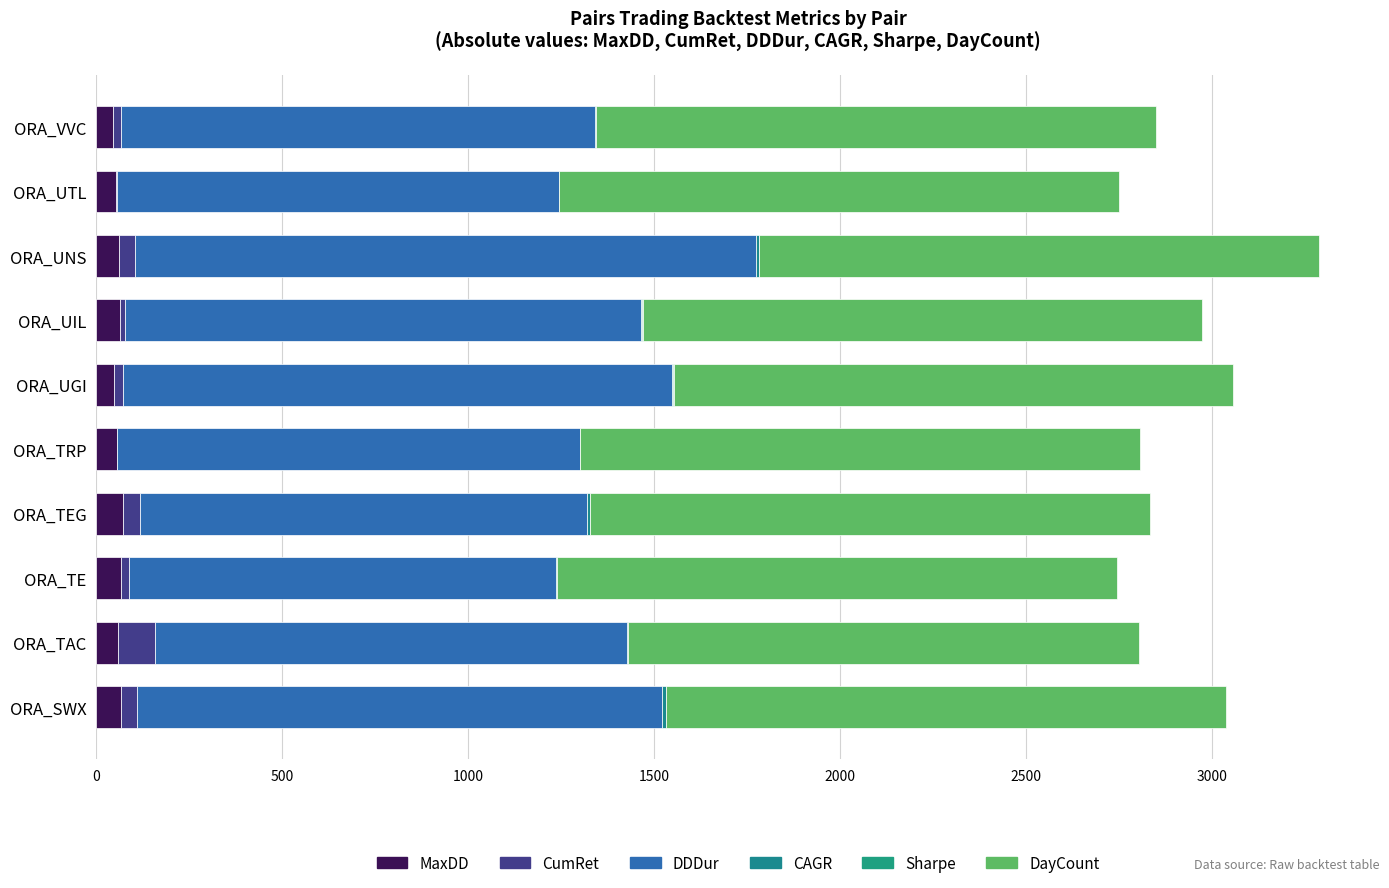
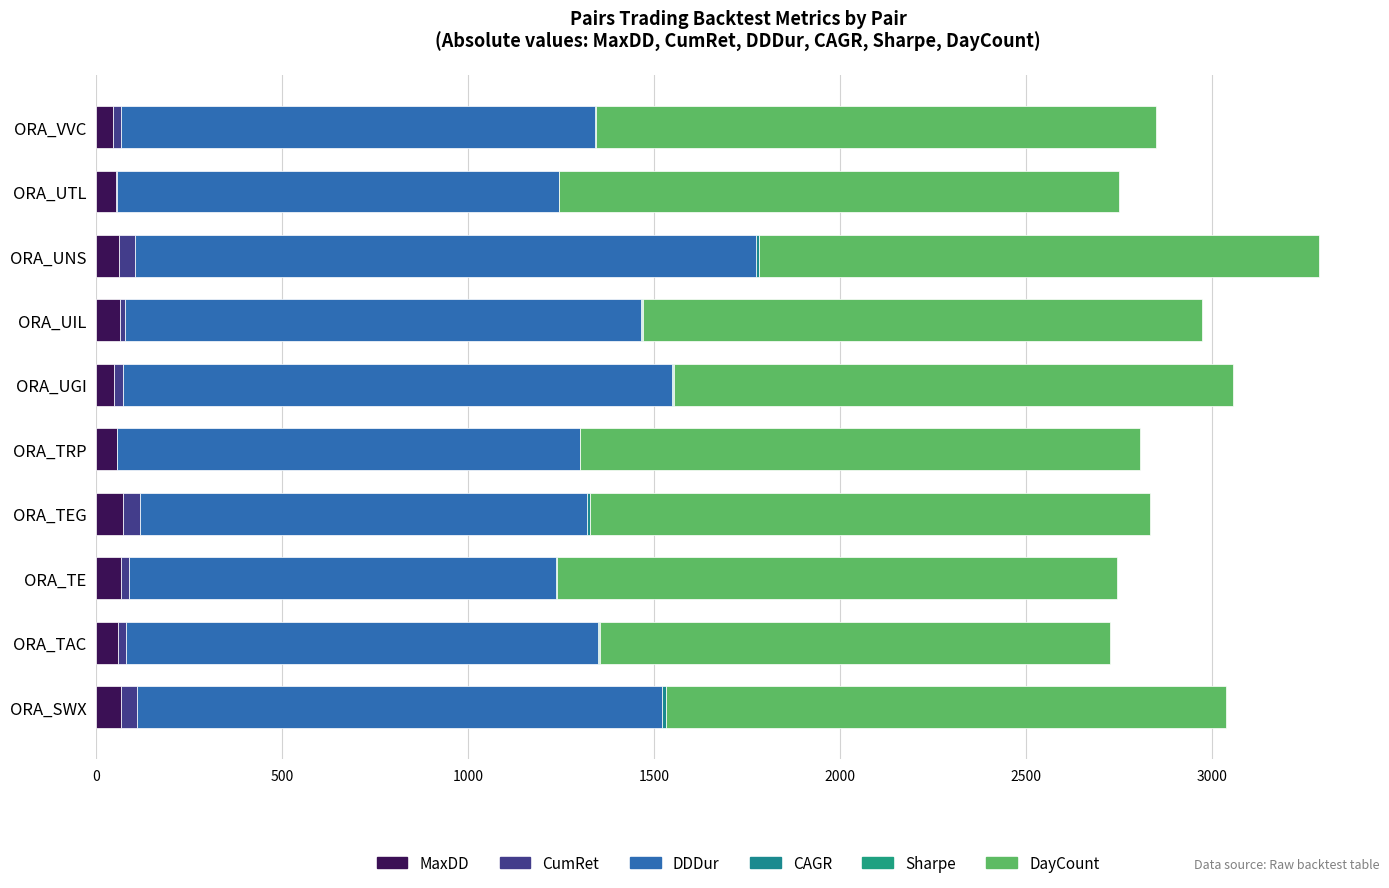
  {
    "MaxDD": {
      "ORA_VVC": 50,
      "ORA_UTL": 50,
      "ORA_UNS": 60,
      "ORA_UIL": 60,
      "ORA_UGI": 50,
      "ORA_TRP": 60,
      "ORA_TEG": 70,
      "ORA_TE": 70,
      "ORA_TAC": 60,
      "ORA_SWX": 70
    },
    "CumRet": {
      "ORA_VVC": 20,
      "ORA_UNS": 40,
      "ORA_UIL": 10,
      "ORA_UGI": 20,
      "ORA_TEG": 40,
      "ORA_TE": 20,
-     "ORA_TAC": 100,
+     "ORA_TAC": 20,
      "ORA_SWX": 40
    },
    "DayCount": {
      "ORA_VVC": 1510,
      "ORA_UTL": 1510,
      "ORA_UNS": 1510,
      "ORA_UIL": 1510,
      "ORA_UGI": 1510,
      "ORA_TRP": 1510,
      "ORA_TEG": 1510,
      "ORA_TE": 1510,
      "ORA_TAC": 1370,
      "ORA_SWX": 1510
    }
  }
